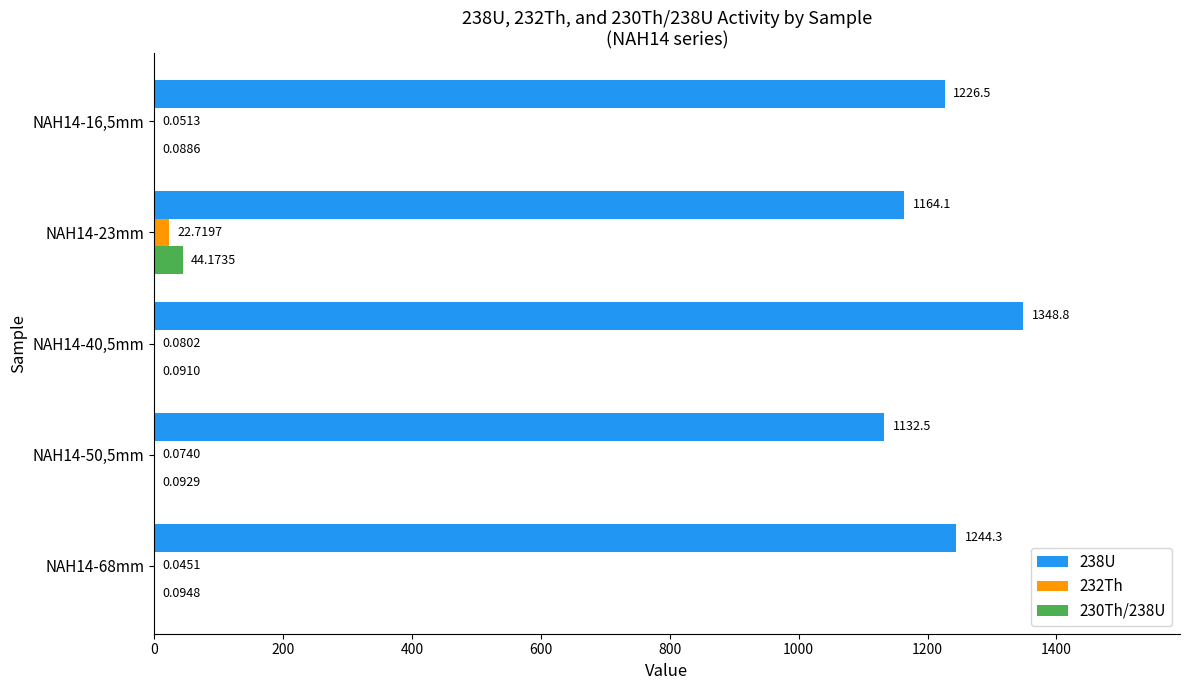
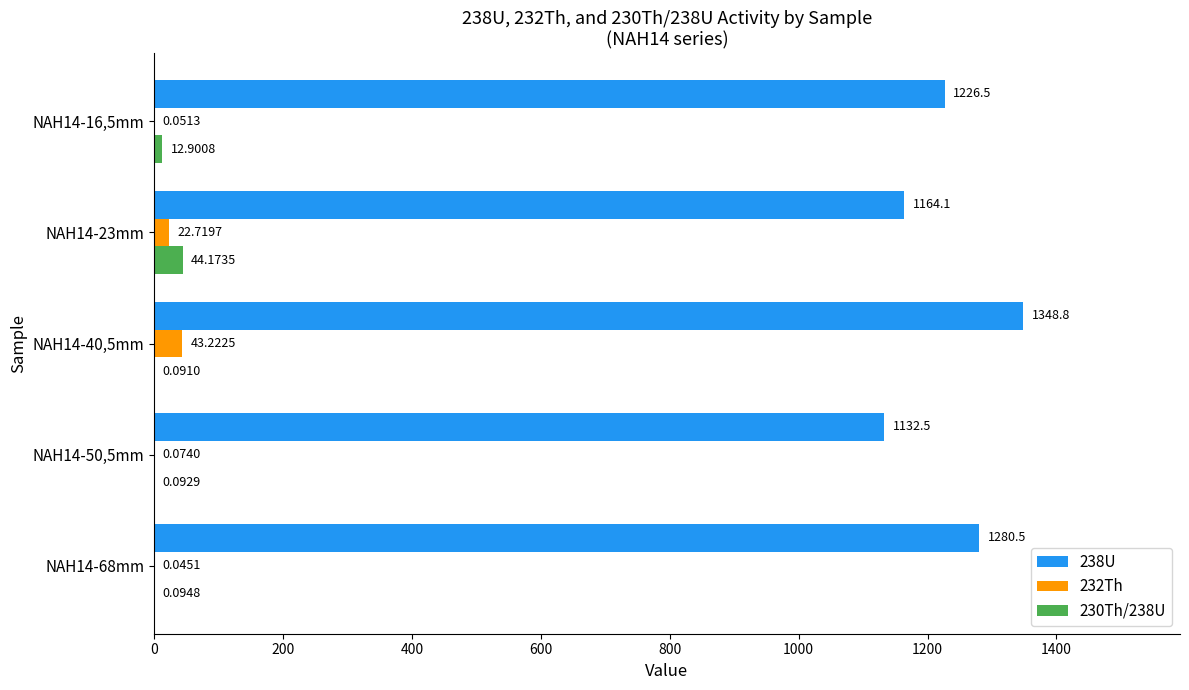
  {
    "238U": {
      "NAH14-16,5mm": 1226.5,
      "NAH14-23mm": 1164.1,
      "NAH14-40,5mm": 1348.8,
      "NAH14-50,5mm": 1132.5,
-     "NAH14-68mm": 1244.3
+     "NAH14-68mm": 1280.5
    },
    "232Th": {
      "NAH14-16,5mm": 0.0513,
      "NAH14-23mm": 22.7197,
-     "NAH14-40,5mm": 0.0802,
+     "NAH14-40,5mm": 43.2225,
      "NAH14-50,5mm": 0.0740,
      "NAH14-68mm": 0.0451
    },
    "230Th/238U": {
-     "NAH14-16,5mm": 0.0886,
+     "NAH14-16,5mm": 12.9008,
      "NAH14-23mm": 44.1735,
      "NAH14-40,5mm": 0.0910,
      "NAH14-50,5mm": 0.0929,
      "NAH14-68mm": 0.0948
    }
  }
